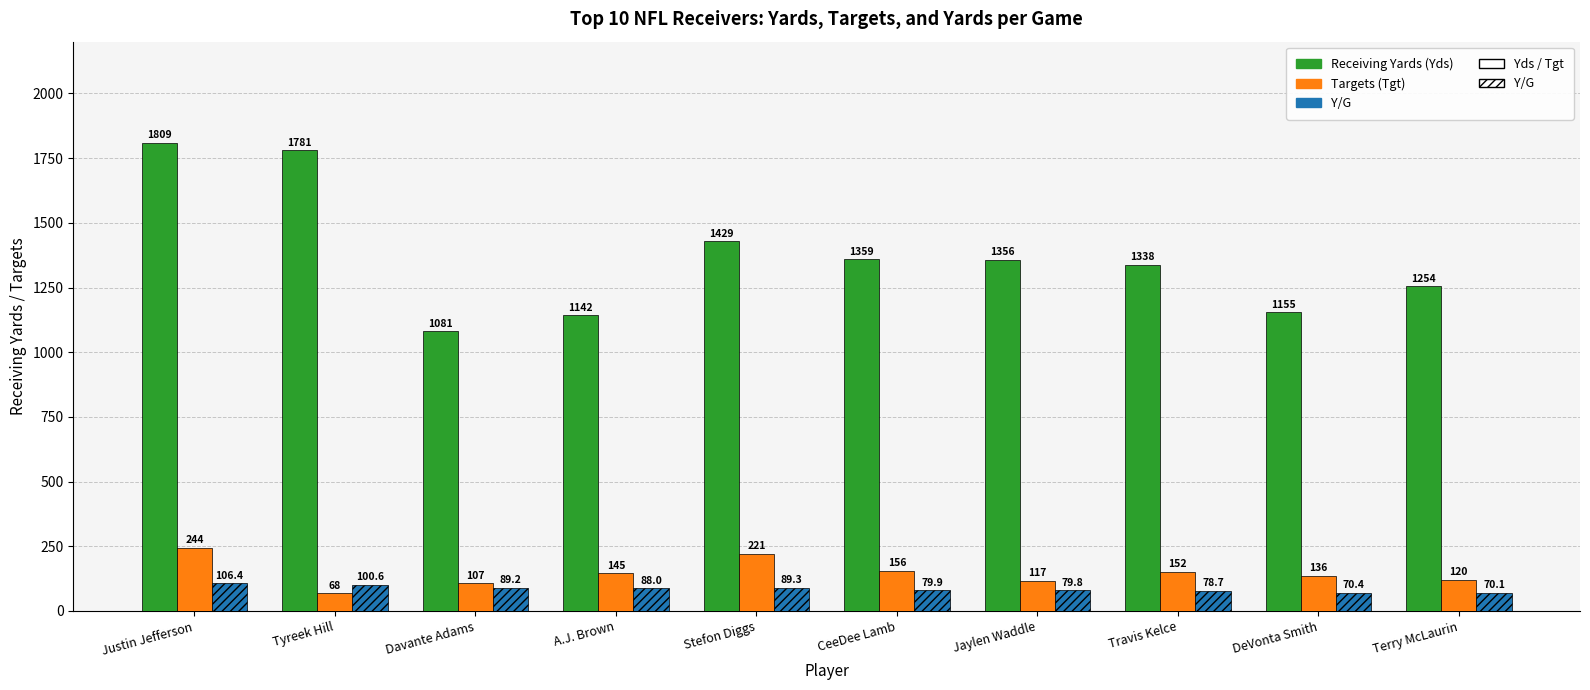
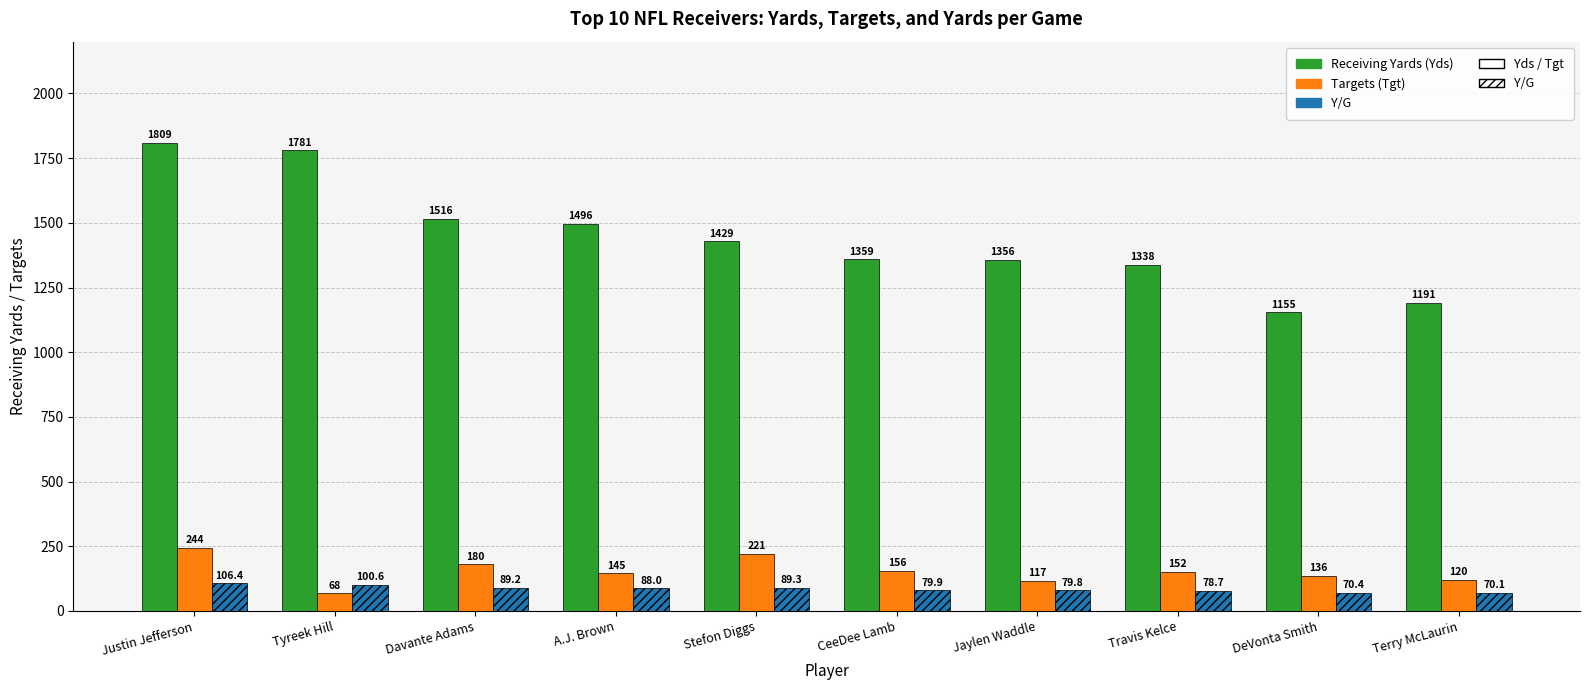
  {
    "Receiving Yards (Yds)": {
      "Justin Jefferson": 1809,
      "Tyreek Hill": 1781,
-     "Davante Adams": 1081,
-     "A.J. Brown": 1142,
+     "Davante Adams": 1516,
+     "A.J. Brown": 1496,
      "Stefon Diggs": 1429,
      "CeeDee Lamb": 1359,
      "Jaylen Waddle": 1356,
      "Travis Kelce": 1338,
      "DeVonta Smith": 1155,
-     "Terry McLaurin": 1254
+     "Terry McLaurin": 1191
    },
    "Targets (Tgt)": {
      "Justin Jefferson": 244,
      "Tyreek Hill": 68,
-     "Davante Adams": 107,
+     "Davante Adams": 180,
      "A.J. Brown": 145,
      "Stefon Diggs": 221,
      "CeeDee Lamb": 156,
      "Jaylen Waddle": 117,
      "Travis Kelce": 152,
      "DeVonta Smith": 136,
      "Terry McLaurin": 120
    }
  }
